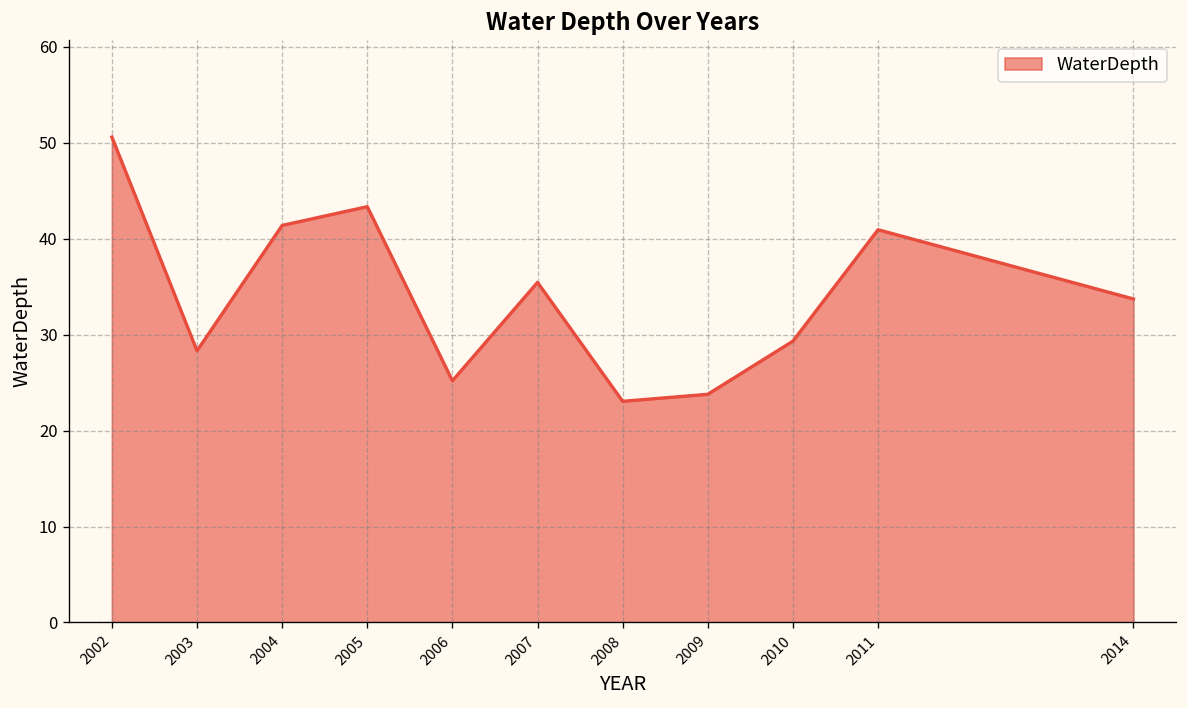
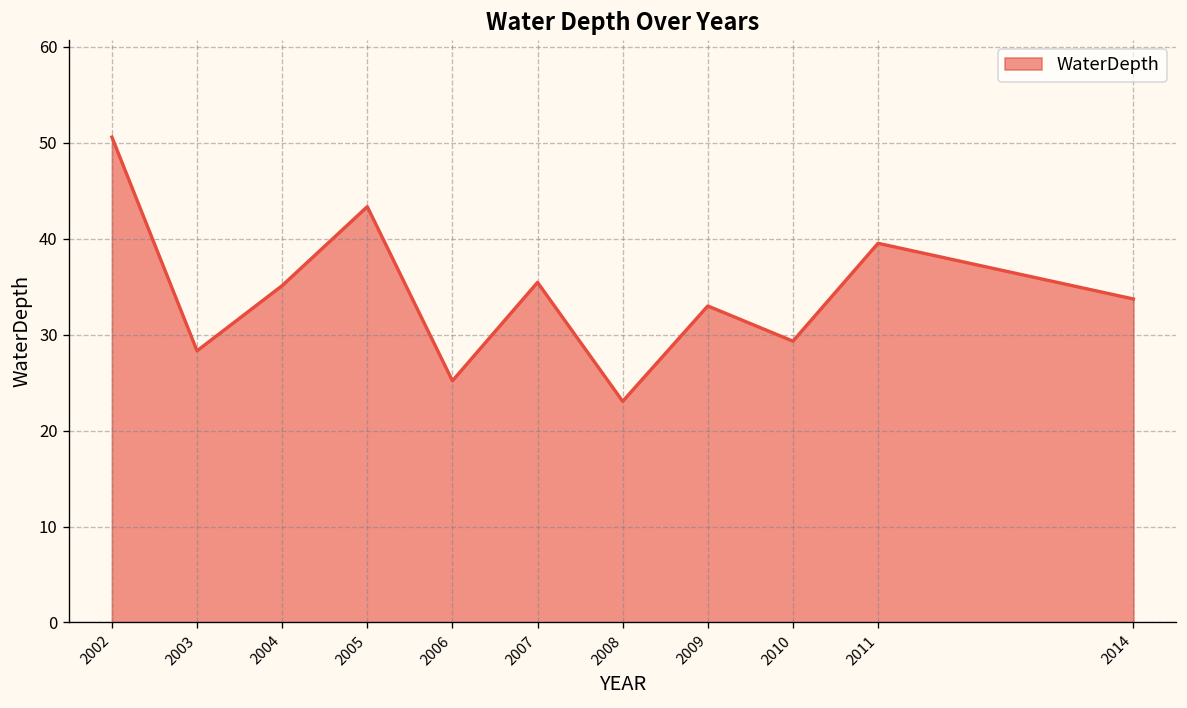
  {
    "2002": 51,
    "2003": 28,
-   "2004": 41,
+   "2004": 35,
    "2005": 43,
    "2006": 25,
    "2007": 35,
    "2008": 23,
-   "2009": 24,
+   "2009": 33,
    "2010": 29,
-   "2011": 41,
+   "2011": 40,
    "2014": 34
  }
